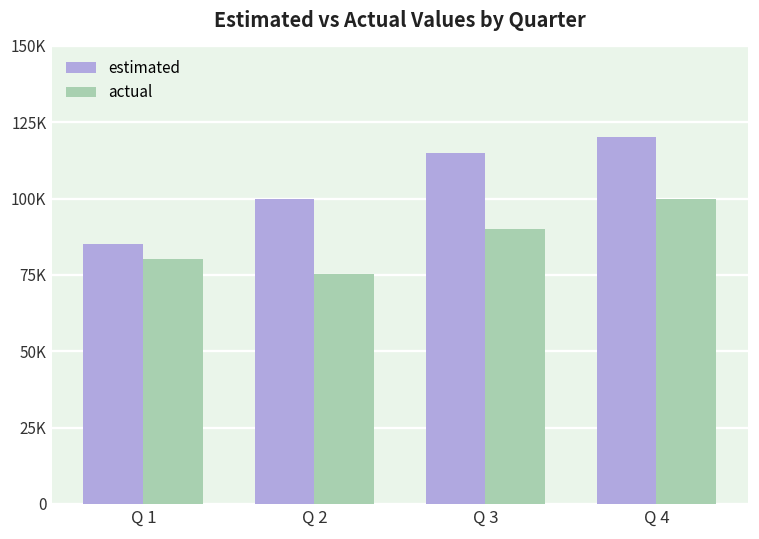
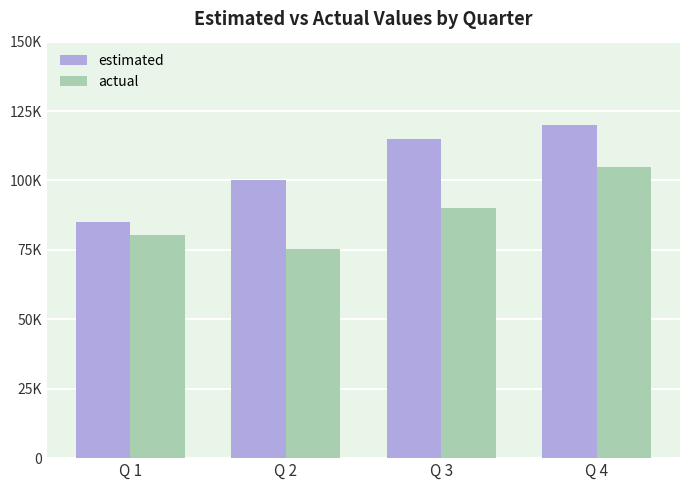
  {
    "estimated": {
      "Q 1": 85000,
      "Q 2": 100000,
      "Q 3": 115000,
      "Q 4": 120000
    },
    "actual": {
      "Q 1": 80000,
      "Q 2": 75000,
      "Q 3": 90000,
-     "Q 4": 100000
+     "Q 4": 105000
    }
  }
